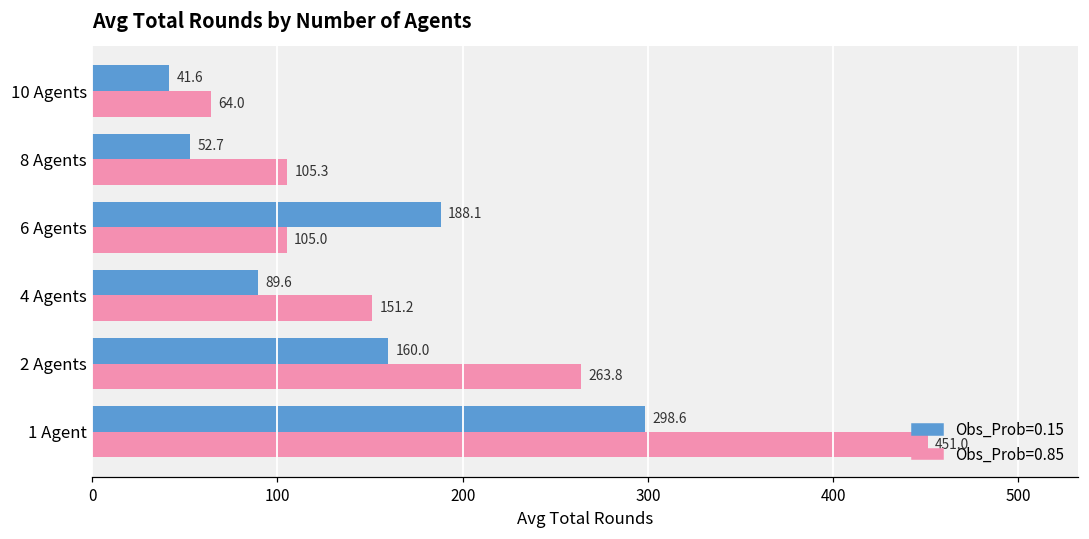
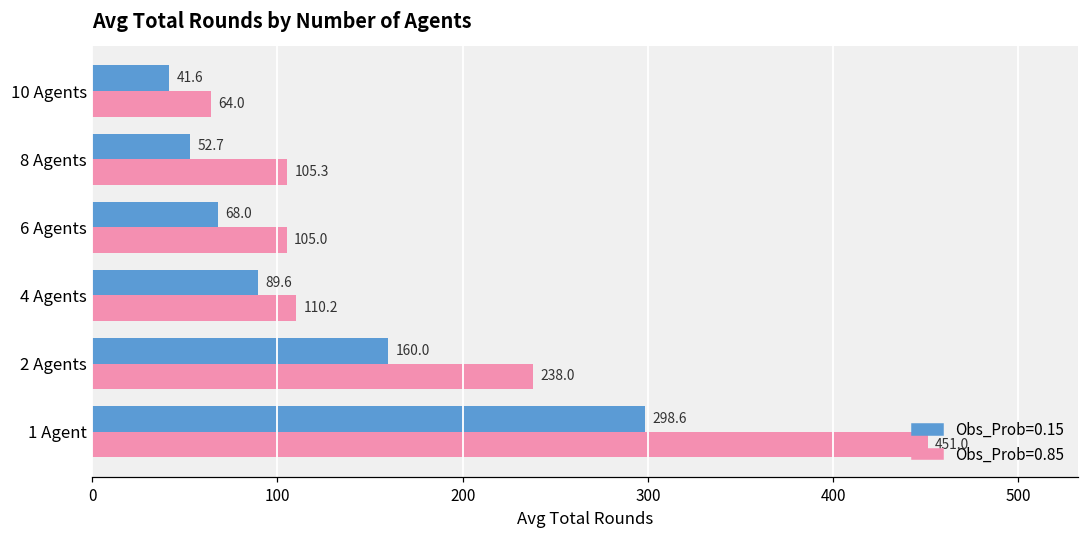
  {
    "Obs_Prob=0.15": {
      "10 Agents": 41.6,
      "8 Agents": 52.7,
-     "6 Agents": 188.1,
+     "6 Agents": 68.0,
      "4 Agents": 89.6,
      "2 Agents": 160.0,
      "1 Agent": 298.6
    },
    "Obs_Prob=0.85": {
      "10 Agents": 64.0,
      "8 Agents": 105.3,
      "6 Agents": 105.0,
-     "4 Agents": 151.2,
-     "2 Agents": 263.8,
+     "4 Agents": 110.2,
+     "2 Agents": 238.0,
      "1 Agent": 451.0
    }
  }
